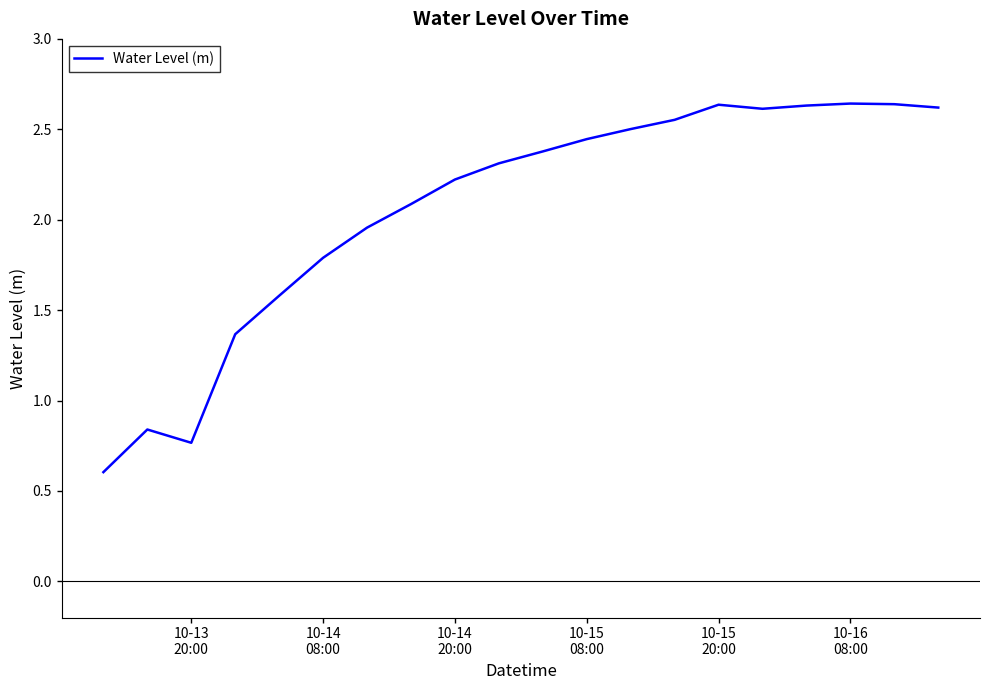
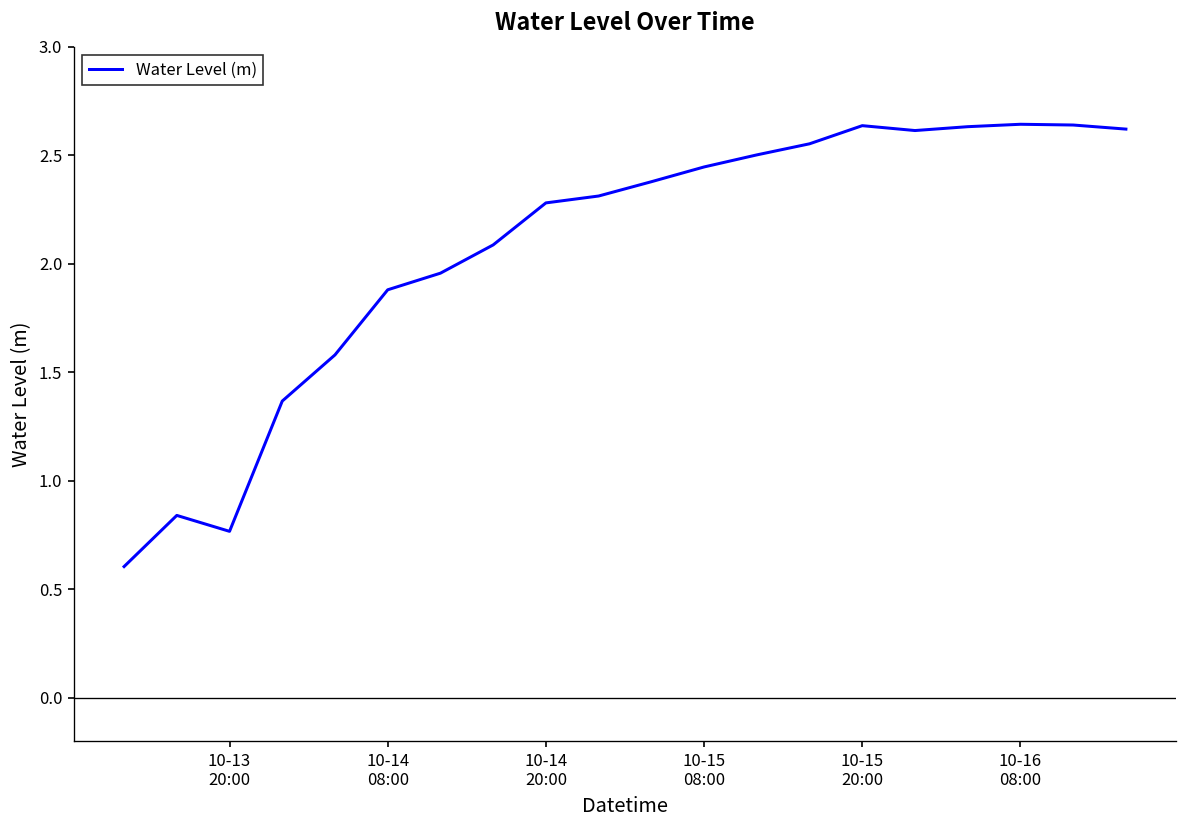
  {
    "10-13 20:00": 0.77,
-   "10-14 08:00": 1.79,
-   "10-14 20:00": 2.22,
+   "10-14 08:00": 1.88,
+   "10-14 20:00": 2.28,
    "10-15 08:00": 2.45,
    "10-15 20:00": 2.64,
    "10-16 08:00": 2.64
  }
